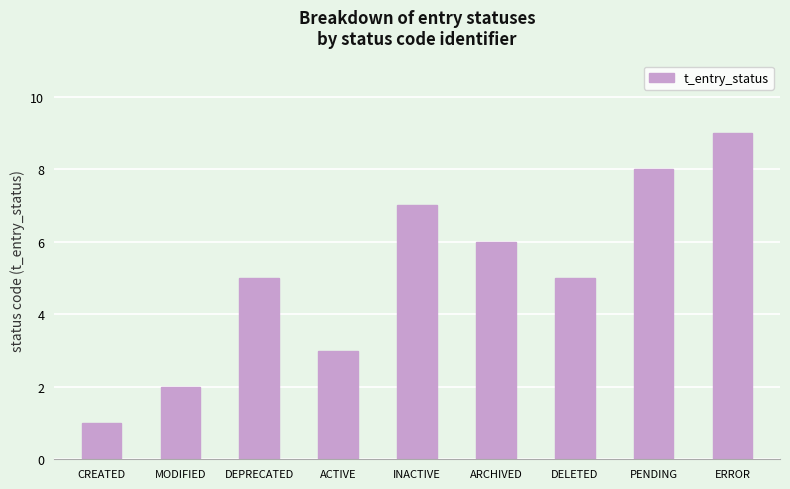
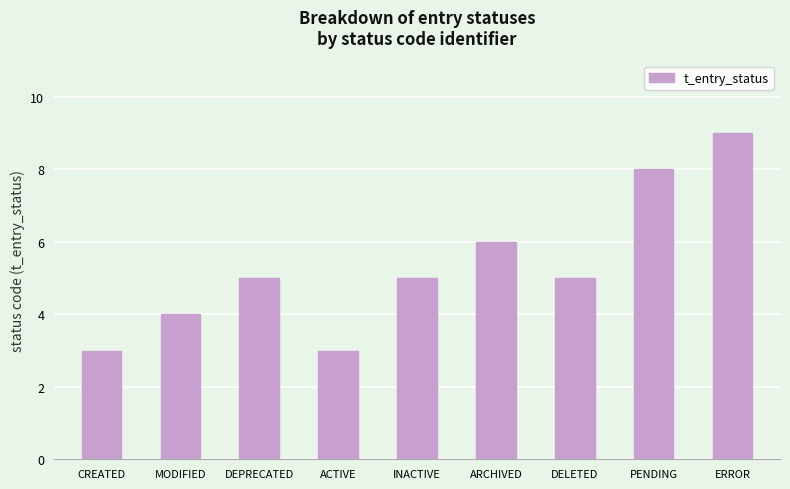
  {
-   "CREATED": 1,
-   "MODIFIED": 2,
+   "CREATED": 3,
+   "MODIFIED": 4,
    "DEPRECATED": 5,
    "ACTIVE": 3,
-   "INACTIVE": 7,
+   "INACTIVE": 5,
    "ARCHIVED": 6,
    "DELETED": 5,
    "PENDING": 8,
    "ERROR": 9
  }
